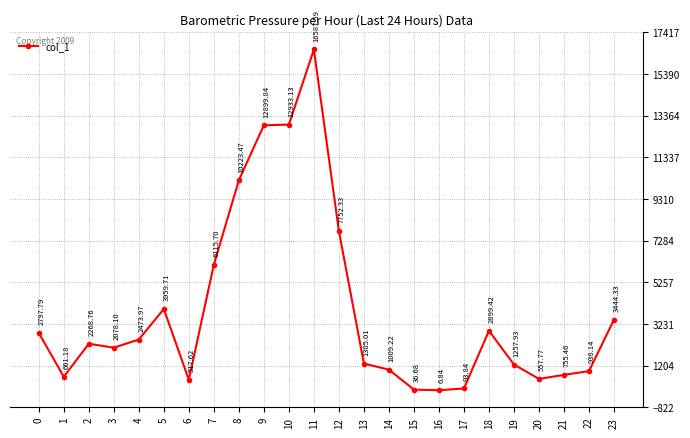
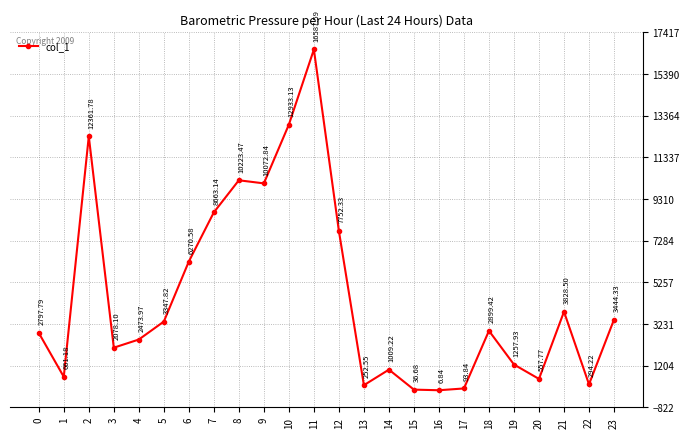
  {
    "0": 2797.79,
    "1": 661.18,
-   "2": 2268.76,
+   "2": 12361.78,
    "3": 2078.10,
    "4": 2473.97,
-   "5": 3959.71,
-   "6": 517.62,
-   "7": 6115.70,
+   "5": 3347.82,
+   "6": 6270.58,
+   "7": 8663.14,
    "8": 10223.47,
-   "9": 12899.84,
+   "9": 10072.84,
    "10": 12933.13,
    "11": 16587.59,
    "12": 7752.33,
-   "13": 1305.01,
+   "13": 252.55,
    "14": 1009.22,
    "15": 36.68,
    "16": 6.84,
    "17": 93.84,
    "18": 2899.42,
    "19": 1257.93,
    "20": 557.77,
-   "21": 755.46,
-   "22": 938.14,
+   "21": 3828.50,
+   "22": 294.22,
    "23": 3444.33
  }
